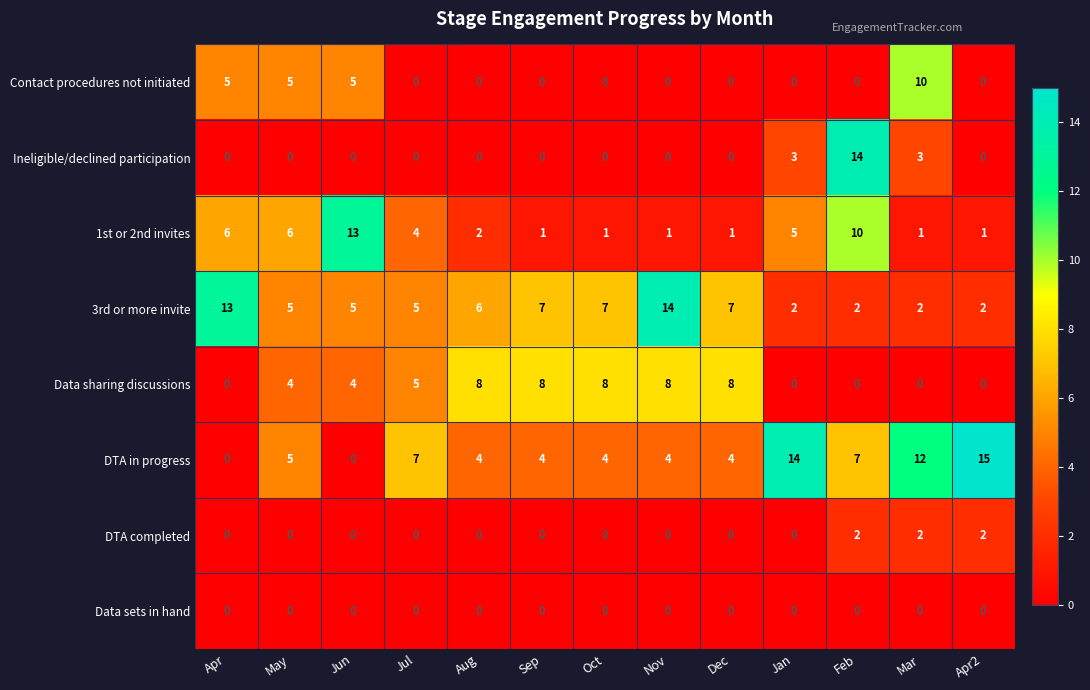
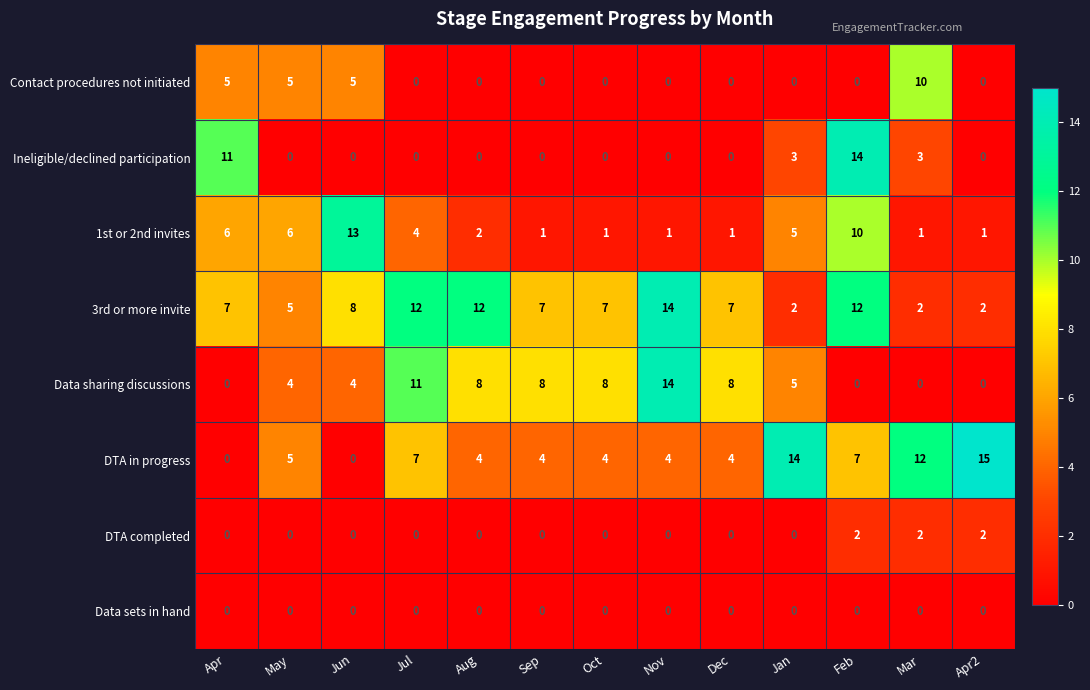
  {
    "Contact procedures not initiated": {
      "Apr": 5,
      "May": 5,
      "Jun": 5,
      "Jul": 0,
      "Aug": 0,
      "Sep": 0,
      "Oct": 0,
      "Nov": 0,
      "Dec": 0,
      "Jan": 0,
      "Feb": 0,
      "Mar": 10,
      "Apr2": 0
    },
    "Ineligible/declined participation": {
-     "Apr": 0,
+     "Apr": 11,
      "May": 0,
      "Jun": 0,
      "Jul": 0,
      "Aug": 0,
      "Sep": 0,
      "Oct": 0,
      "Nov": 0,
      "Dec": 0,
      "Jan": 3,
      "Feb": 14,
      "Mar": 3,
      "Apr2": 0
    },
    "1st or 2nd invites": {
      "Apr": 6,
      "May": 6,
      "Jun": 13,
      "Jul": 4,
      "Aug": 2,
      "Sep": 1,
      "Oct": 1,
      "Nov": 1,
      "Dec": 1,
      "Jan": 5,
      "Feb": 10,
      "Mar": 1,
      "Apr2": 1
    },
    "3rd or more invite": {
-     "Apr": 13,
+     "Apr": 7,
      "May": 5,
-     "Jun": 5,
-     "Jul": 5,
-     "Aug": 6,
+     "Jun": 8,
+     "Jul": 12,
+     "Aug": 12,
      "Sep": 7,
      "Oct": 7,
      "Nov": 14,
      "Dec": 7,
      "Jan": 2,
-     "Feb": 2,
+     "Feb": 12,
      "Mar": 2,
      "Apr2": 2
    },
    "Data sharing discussions": {
      "Apr": 0,
      "May": 4,
      "Jun": 4,
-     "Jul": 5,
+     "Jul": 11,
      "Aug": 8,
      "Sep": 8,
      "Oct": 8,
-     "Nov": 8,
+     "Nov": 14,
      "Dec": 8,
-     "Jan": 0,
+     "Jan": 5,
      "Feb": 0,
      "Mar": 0,
      "Apr2": 0
    },
    "DTA in progress": {
      "Apr": 0,
      "May": 5,
      "Jun": 0,
      "Jul": 7,
      "Aug": 4,
      "Sep": 4,
      "Oct": 4,
      "Nov": 4,
      "Dec": 4,
      "Jan": 14,
      "Feb": 7,
      "Mar": 12,
      "Apr2": 15
    },
    "DTA completed": {
      "Apr": 0,
      "May": 0,
      "Jun": 0,
      "Jul": 0,
      "Aug": 0,
      "Sep": 0,
      "Oct": 0,
      "Nov": 0,
      "Dec": 0,
      "Jan": 0,
      "Feb": 2,
      "Mar": 2,
      "Apr2": 2
    },
    "Data sets in hand": {
      "Apr": 0,
      "May": 0,
      "Jun": 0,
      "Jul": 0,
      "Aug": 0,
      "Sep": 0,
      "Oct": 0,
      "Nov": 0,
      "Dec": 0,
      "Jan": 0,
      "Feb": 0,
      "Mar": 0,
      "Apr2": 0
    }
  }
